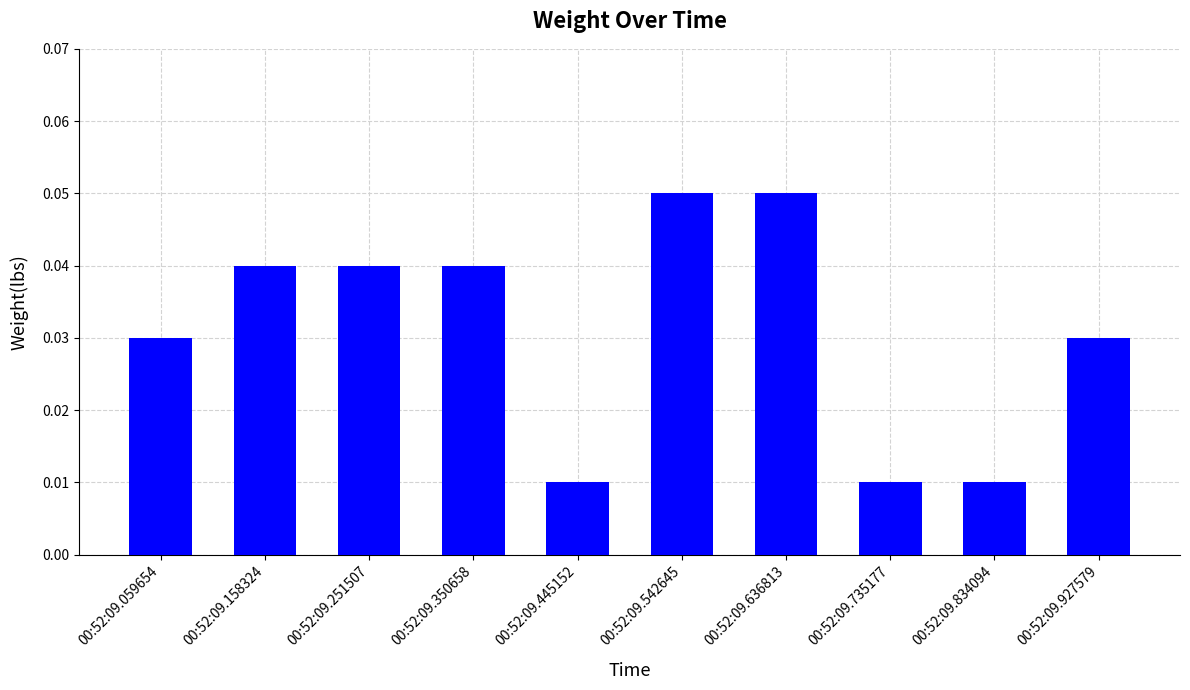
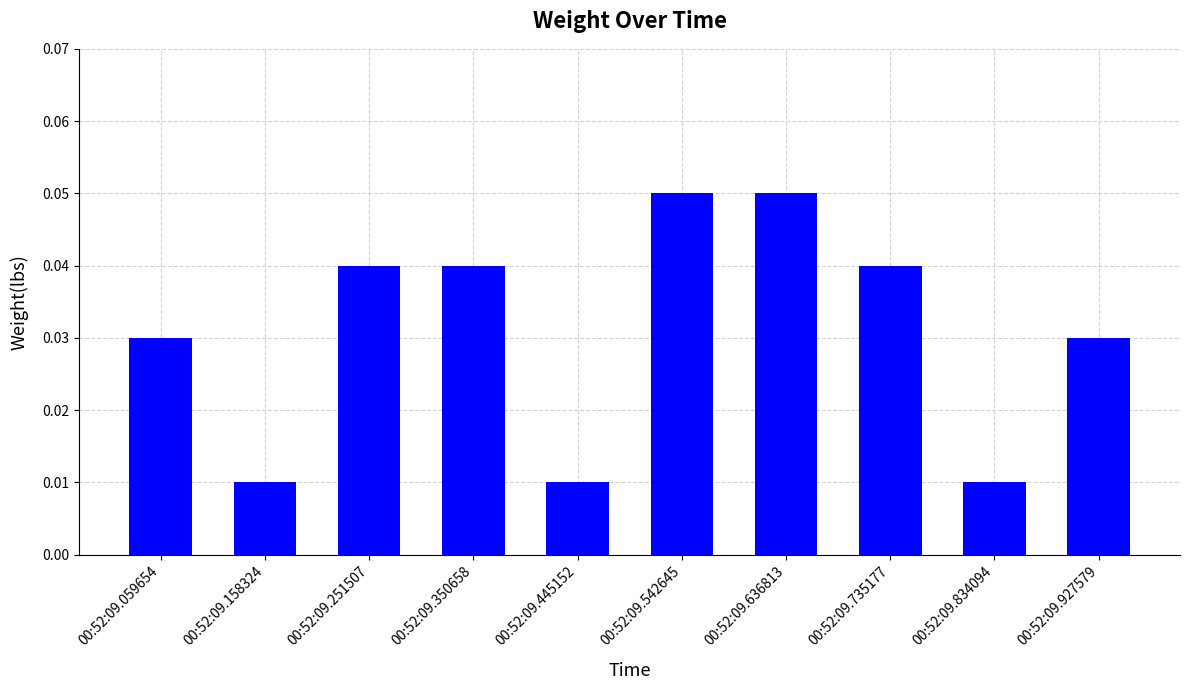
  {
    "00:52:09.059654": 0.03,
-   "00:52:09.158324": 0.04,
+   "00:52:09.158324": 0.01,
    "00:52:09.251507": 0.04,
    "00:52:09.350658": 0.04,
    "00:52:09.445152": 0.01,
    "00:52:09.542645": 0.05,
    "00:52:09.636813": 0.05,
-   "00:52:09.735177": 0.01,
+   "00:52:09.735177": 0.04,
    "00:52:09.834094": 0.01,
    "00:52:09.927579": 0.03
  }
